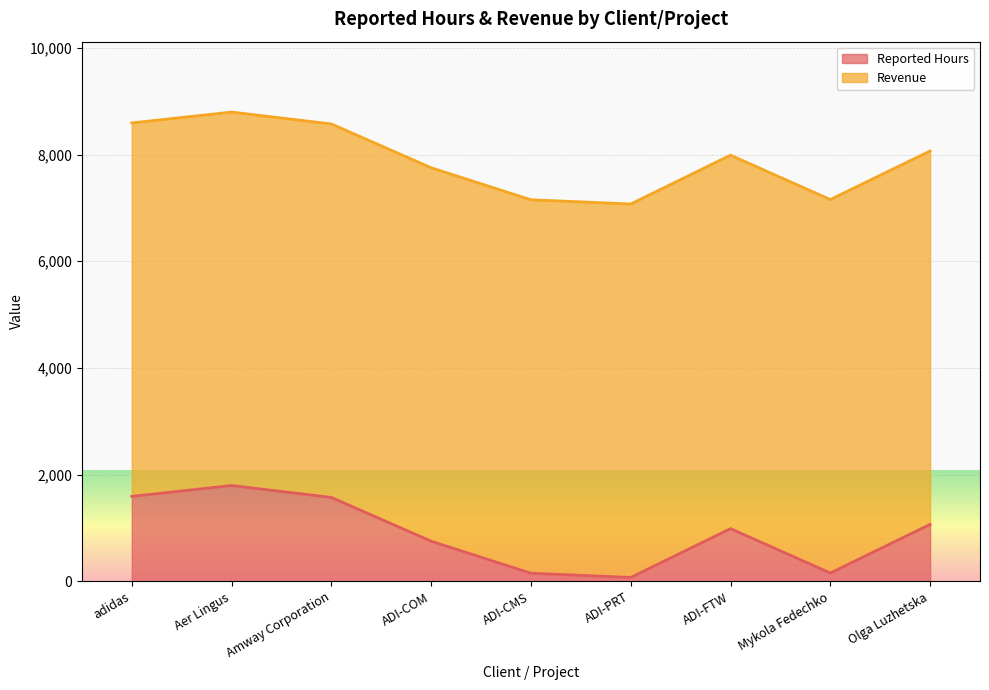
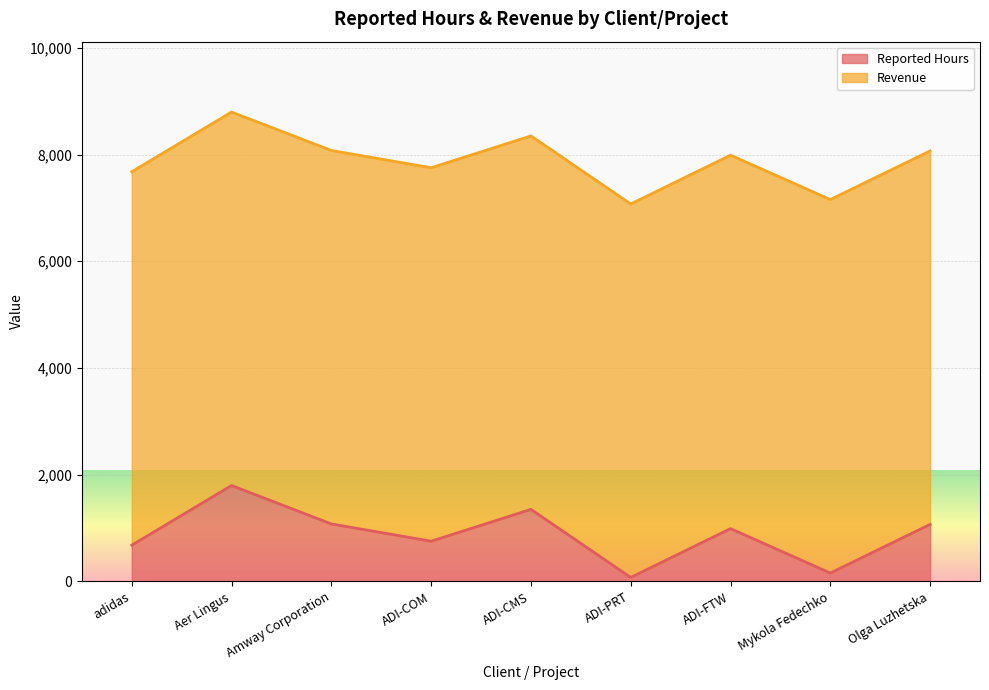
  {
    "Reported Hours": {
-     "adidas": "1,600",
+     "adidas": "700",
      "Aer Lingus": "1,800",
-     "Amway Corporation": "1,600",
+     "Amway Corporation": "1,100",
      "ADI-COM": "800",
-     "ADI-CMS": "200",
+     "ADI-CMS": "1,300",
      "ADI-PRT": "100",
      "ADI-FTW": "1,000",
      "Mykola Fedechko": "200",
      "Olga Luzhetska": "1,100"
    },
    "Revenue": {
      "adidas": "7,000",
      "Aer Lingus": "7,000",
      "Amway Corporation": "7,000",
      "ADI-COM": "7,000",
      "ADI-CMS": "7,000",
      "ADI-PRT": "7,000",
      "ADI-FTW": "7,000",
      "Mykola Fedechko": "7,000",
      "Olga Luzhetska": "7,000"
    }
  }
